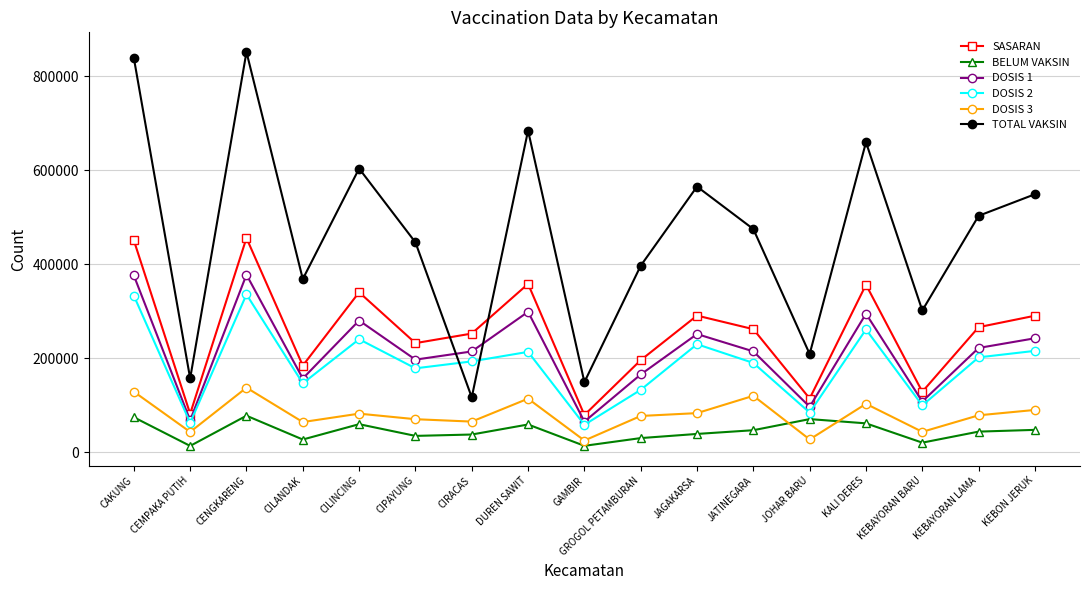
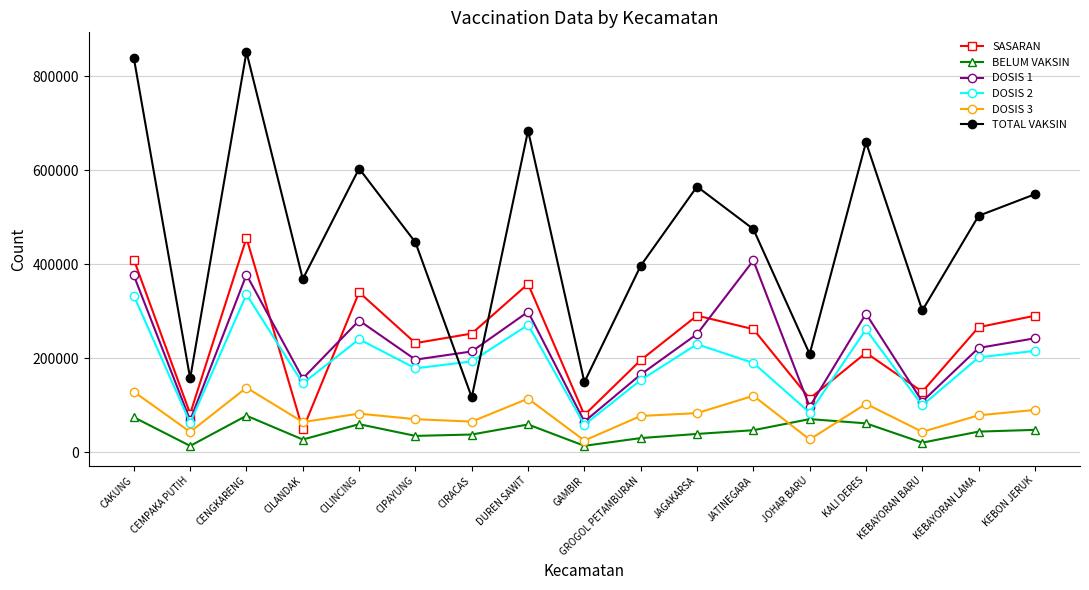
  {
    "SASARAN": {
-     "CAKUNG": 450000,
+     "CAKUNG": 410000,
      "CEMPAKA PUTIH": 80000,
      "CENGKARENG": 460000,
-     "CILANDAK": 180000,
+     "CILANDAK": 50000,
      "CILINCING": 340000,
      "CIPAYUNG": 230000,
      "CIRACAS": 250000,
      "DUREN SAWIT": 360000,
      "GAMBIR": 80000,
      "GROGOL PETAMBURAN": 200000,
      "JAGAKARSA": 290000,
      "JATINEGARA": 260000,
      "JOHAR BARU": 110000,
-     "KALI DERES": 360000,
+     "KALI DERES": 210000,
      "KEBAYORAN BARU": 130000,
      "KEBAYORAN LAMA": 270000,
      "KEBON JERUK": 290000
    },
    "BELUM VAKSIN": {
      "CAKUNG": 70000,
      "CEMPAKA PUTIH": 10000,
      "CENGKARENG": 80000,
      "CILANDAK": 30000,
      "CILINCING": 60000,
      "CIPAYUNG": 40000,
      "CIRACAS": 40000,
      "DUREN SAWIT": 60000,
      "GAMBIR": 10000,
      "GROGOL PETAMBURAN": 30000,
      "JAGAKARSA": 40000,
      "JATINEGARA": 50000,
      "JOHAR BARU": 70000,
      "KALI DERES": 60000,
      "KEBAYORAN BARU": 20000,
      "KEBAYORAN LAMA": 40000,
      "KEBON JERUK": 50000
    },
    "DOSIS 1": {
      "CAKUNG": 380000,
      "CENGKARENG": 380000,
      "CILANDAK": 160000,
      "CILINCING": 280000,
      "CIPAYUNG": 200000,
      "CIRACAS": 210000,
      "DUREN SAWIT": 300000,
      "GAMBIR": 70000,
      "GROGOL PETAMBURAN": 170000,
      "JAGAKARSA": 250000,
-     "JATINEGARA": 210000,
+     "JATINEGARA": 410000,
      "JOHAR BARU": 100000,
      "KALI DERES": 290000,
      "KEBAYORAN BARU": 110000,
      "KEBAYORAN LAMA": 220000,
      "KEBON JERUK": 240000
    },
    "DOSIS 2": {
      "CAKUNG": 330000,
      "CENGKARENG": 340000,
      "CILANDAK": 150000,
      "CILINCING": 240000,
      "CIPAYUNG": 180000,
      "CIRACAS": 190000,
-     "DUREN SAWIT": 210000,
+     "DUREN SAWIT": 270000,
      "GAMBIR": 60000,
-     "GROGOL PETAMBURAN": 130000,
+     "GROGOL PETAMBURAN": 150000,
      "JAGAKARSA": 230000,
      "JATINEGARA": 190000,
      "JOHAR BARU": 80000,
      "KALI DERES": 260000,
      "KEBAYORAN BARU": 100000,
      "KEBAYORAN LAMA": 200000,
      "KEBON JERUK": 220000
    },
    "DOSIS 3": {
      "CAKUNG": 130000,
      "CEMPAKA PUTIH": 40000,
      "CENGKARENG": 140000,
      "CILANDAK": 60000,
      "CILINCING": 80000,
      "CIPAYUNG": 70000,
      "CIRACAS": 70000,
      "DUREN SAWIT": 110000,
      "GAMBIR": 30000,
      "GROGOL PETAMBURAN": 80000,
      "JAGAKARSA": 80000,
      "JATINEGARA": 120000,
      "JOHAR BARU": 30000,
      "KALI DERES": 100000,
      "KEBAYORAN BARU": 40000,
      "KEBAYORAN LAMA": 80000,
      "KEBON JERUK": 90000
    },
    "TOTAL VAKSIN": {
      "CAKUNG": 840000,
      "CEMPAKA PUTIH": 160000,
      "CENGKARENG": 850000,
      "CILANDAK": 370000,
      "CILINCING": 600000,
      "CIPAYUNG": 450000,
      "CIRACAS": 120000,
      "DUREN SAWIT": 680000,
      "GAMBIR": 150000,
      "GROGOL PETAMBURAN": 400000,
      "JAGAKARSA": 570000,
      "JATINEGARA": 480000,
      "JOHAR BARU": 210000,
      "KALI DERES": 660000,
      "KEBAYORAN BARU": 300000,
      "KEBAYORAN LAMA": 500000,
      "KEBON JERUK": 550000
    }
  }
